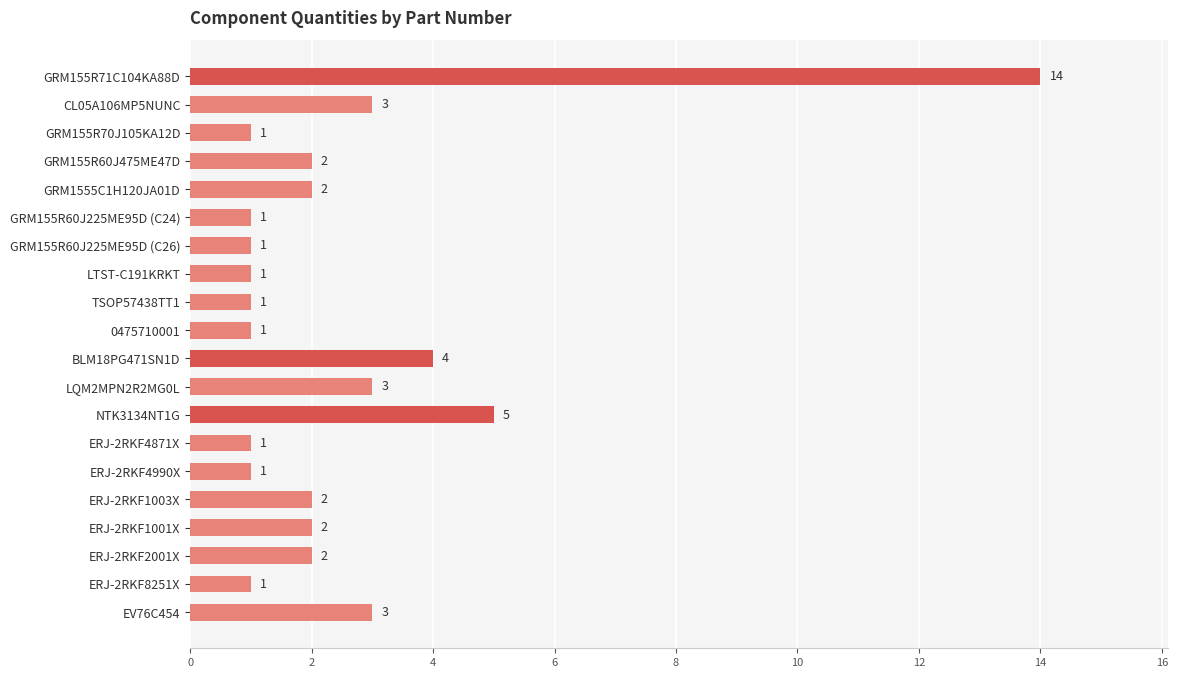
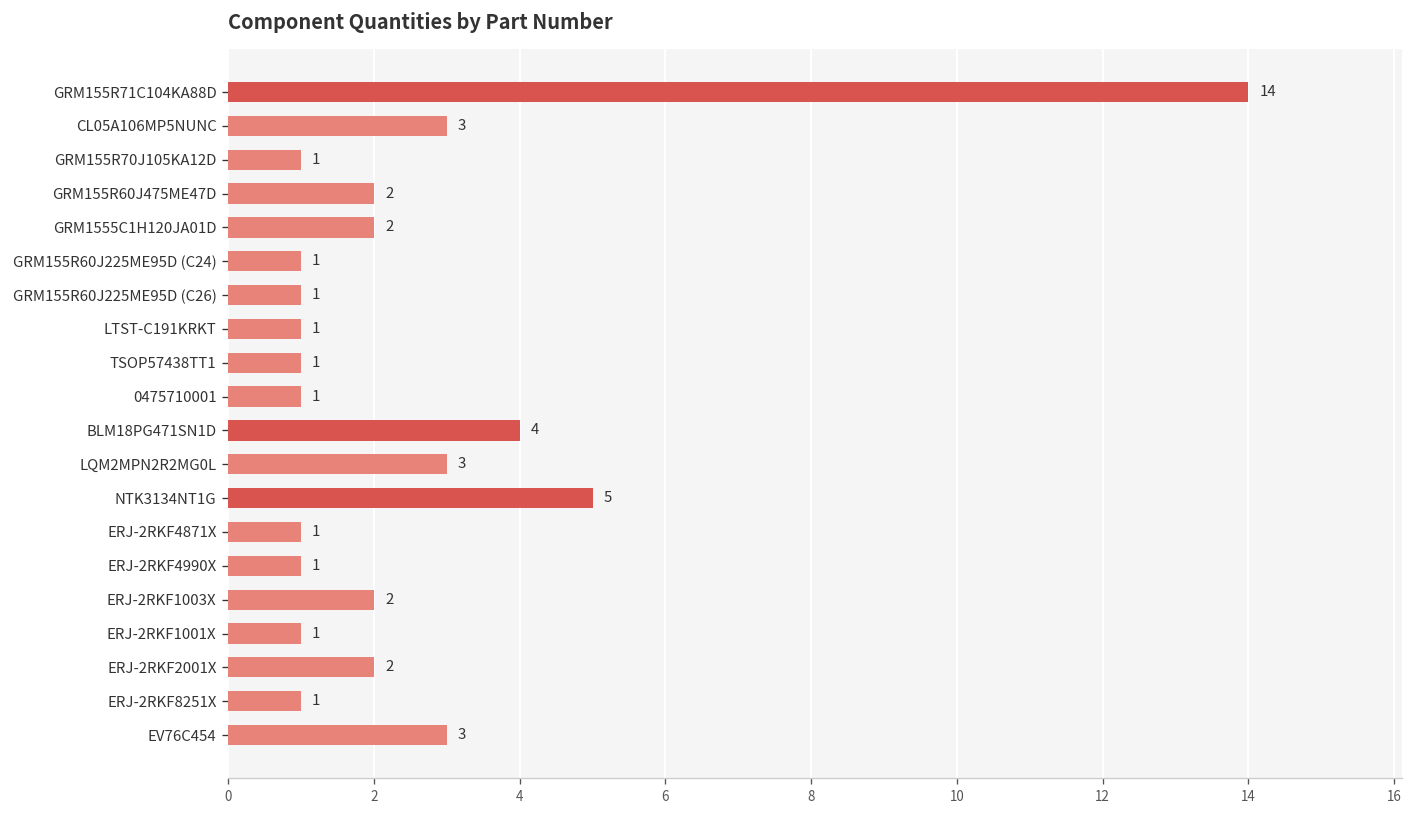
  {
    "GRM155R71C104KA88D": 14,
    "CL05A106MP5NUNC": 3,
    "GRM155R70J105KA12D": 1,
    "GRM155R60J475ME47D": 2,
    "GRM1555C1H120JA01D": 2,
    "GRM155R60J225ME95D (C24)": 1,
    "GRM155R60J225ME95D (C26)": 1,
    "LTST-C191KRKT": 1,
    "TSOP57438TT1": 1,
    "0475710001": 1,
    "BLM18PG471SN1D": 4,
    "LQM2MPN2R2MG0L": 3,
    "NTK3134NT1G": 5,
    "ERJ-2RKF4871X": 1,
    "ERJ-2RKF4990X": 1,
    "ERJ-2RKF1003X": 2,
-   "ERJ-2RKF1001X": 2,
+   "ERJ-2RKF1001X": 1,
    "ERJ-2RKF2001X": 2,
    "ERJ-2RKF8251X": 1,
    "EV76C454": 3
  }
